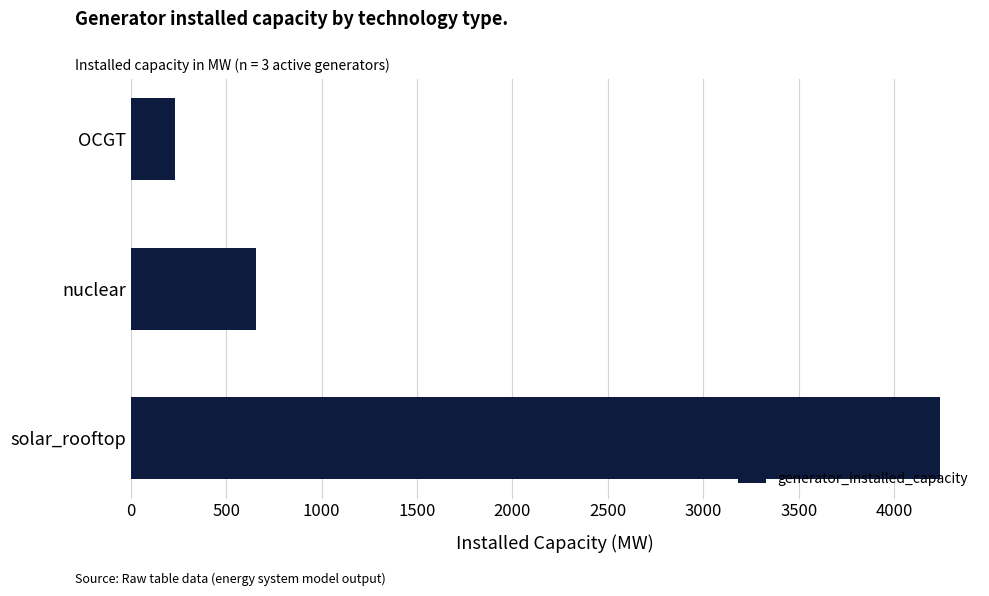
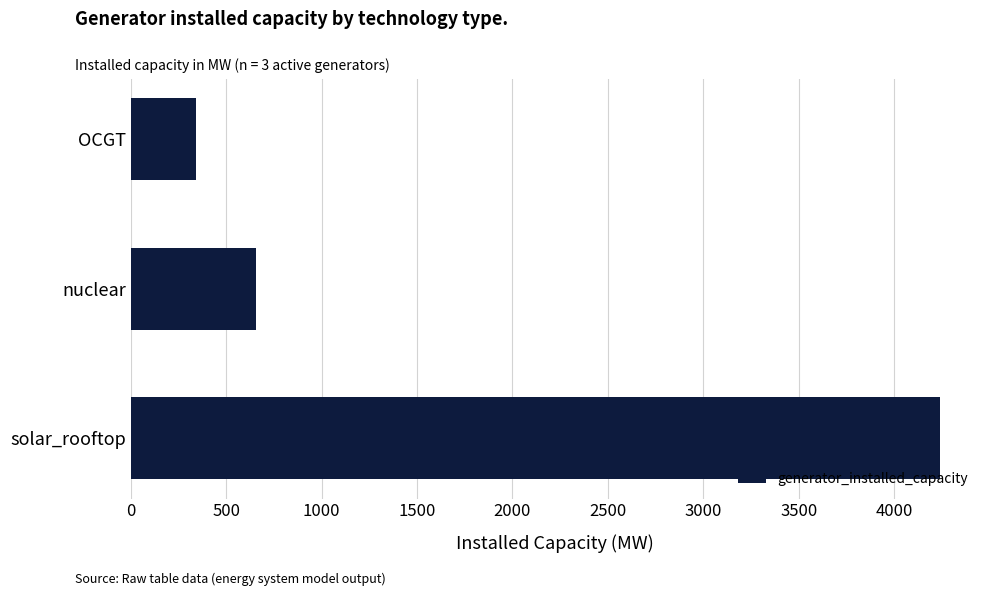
  {
-   "OCGT": 230,
+   "OCGT": 340,
    "nuclear": 660,
    "solar_rooftop": 4240
  }
